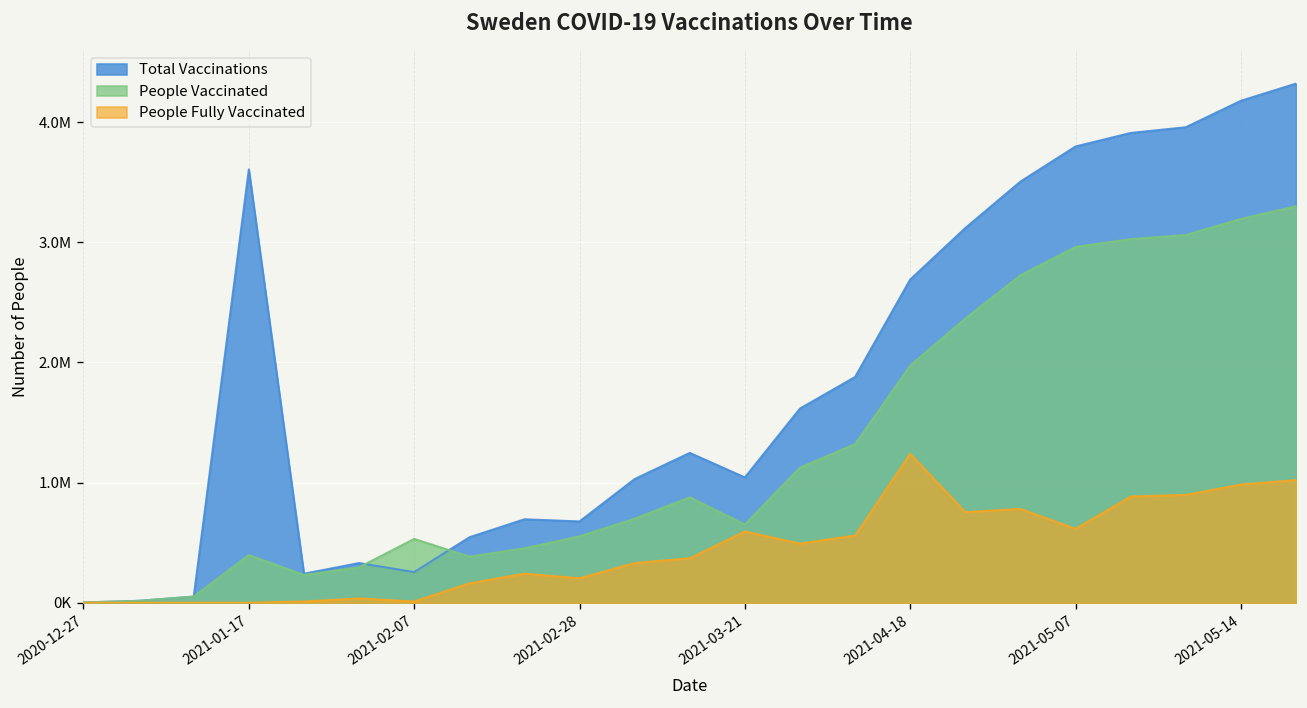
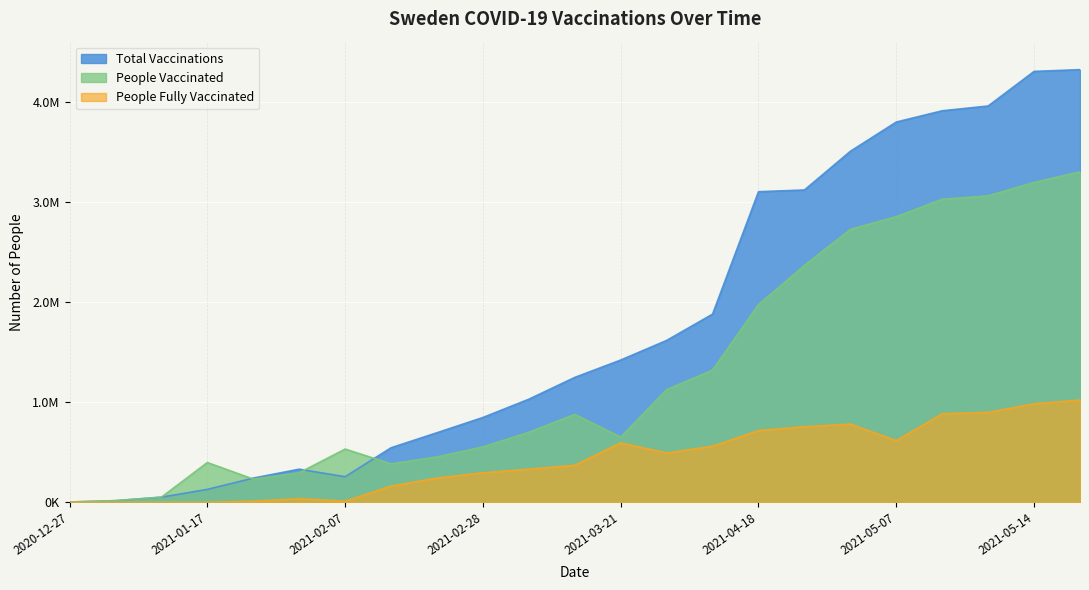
  {
    "Total Vaccinations": {
-     "2021-01-17": 3610000,
+     "2021-01-17": 130000,
      "2021-02-07": 250000,
-     "2021-02-28": 680000,
-     "2021-03-21": 1040000,
-     "2021-04-18": 2690000,
+     "2021-02-28": 850000,
+     "2021-03-21": 1420000,
+     "2021-04-18": 3100000,
      "2021-05-07": 3800000,
-     "2021-05-14": 4180000
+     "2021-05-14": 4300000
    },
    "People Vaccinated": {
      "2021-01-17": 400000,
      "2021-02-07": 530000,
      "2021-02-28": 550000,
      "2021-03-21": 650000,
      "2021-04-18": 1970000,
-     "2021-05-07": 2960000,
+     "2021-05-07": 2850000,
      "2021-05-14": 3190000
    },
    "People Fully Vaccinated": {
      "2021-01-17": 0,
      "2021-02-07": 10000,
-     "2021-02-28": 200000,
+     "2021-02-28": 290000,
      "2021-03-21": 590000,
-     "2021-04-18": 1240000,
+     "2021-04-18": 720000,
      "2021-05-07": 610000,
      "2021-05-14": 980000
    }
  }
